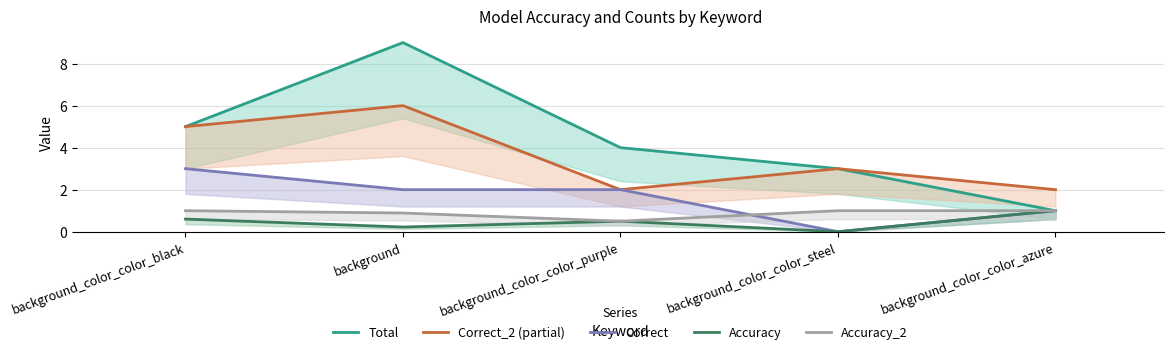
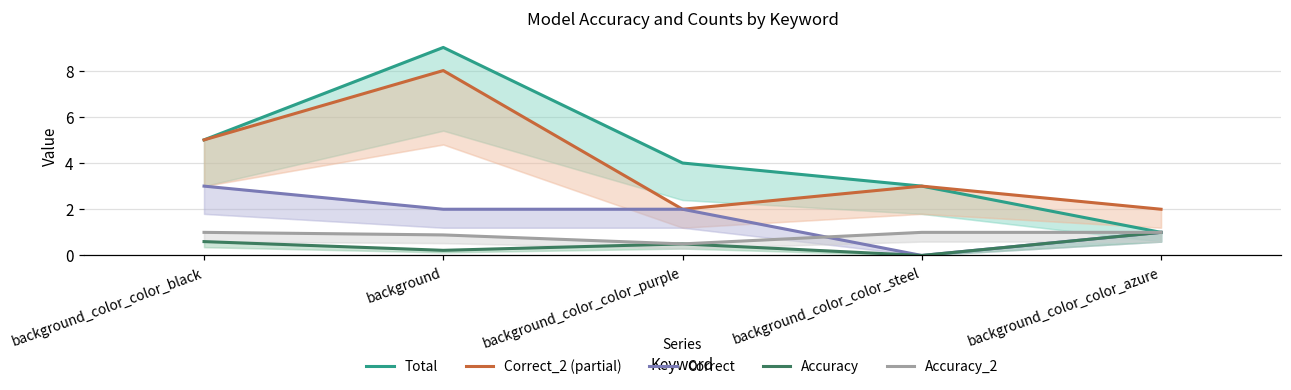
  {
    "Correct_2 (partial)": {
-     "background": 6,
+     "background": 8,
      "background_color_color_azure": 2
    }
  }
